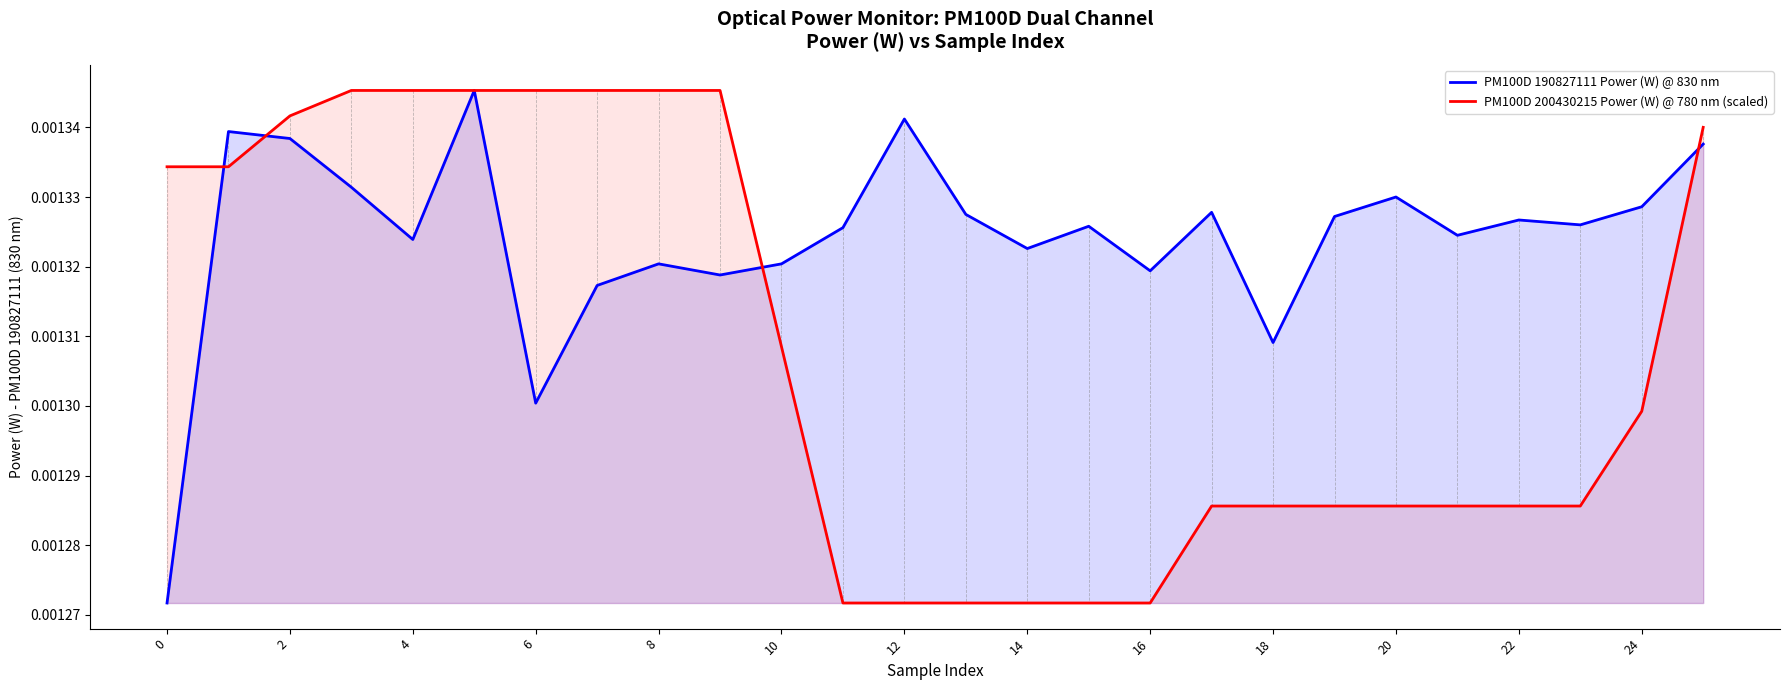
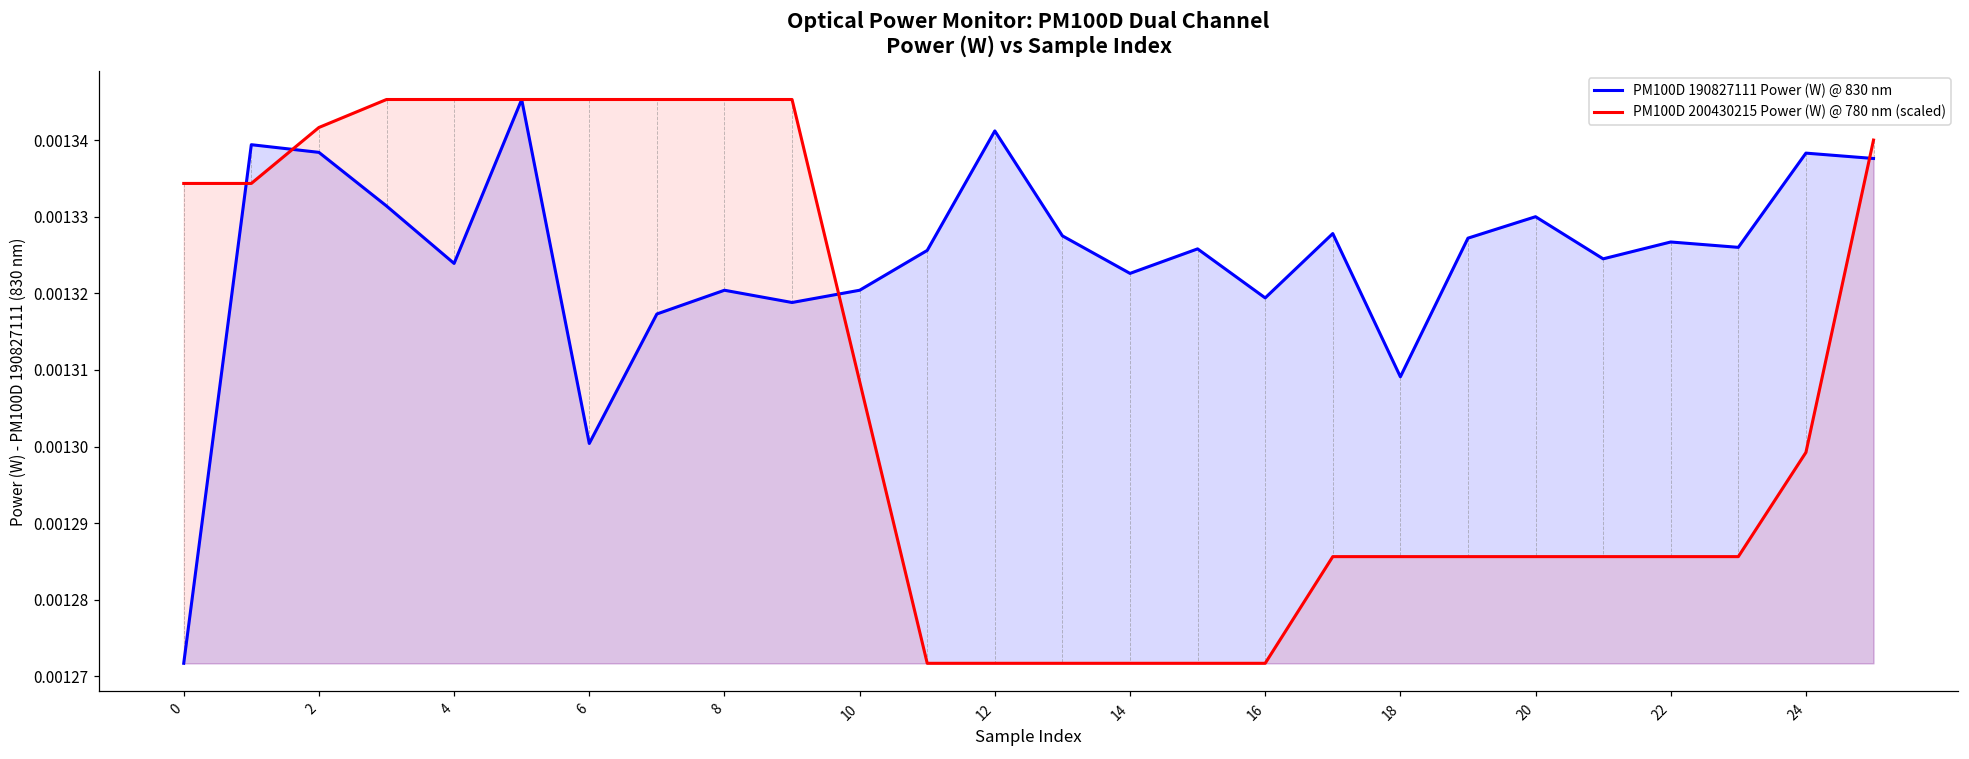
  {
    "PM100D 190827111 Power (W) @ 830 nm": {
-     "24": 0.001329
+     "24": 0.001338
    }
  }
